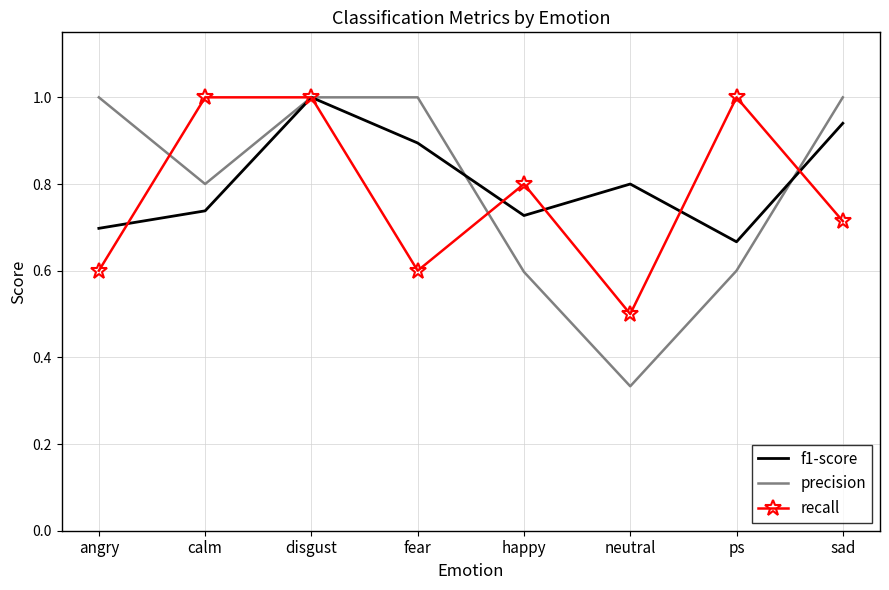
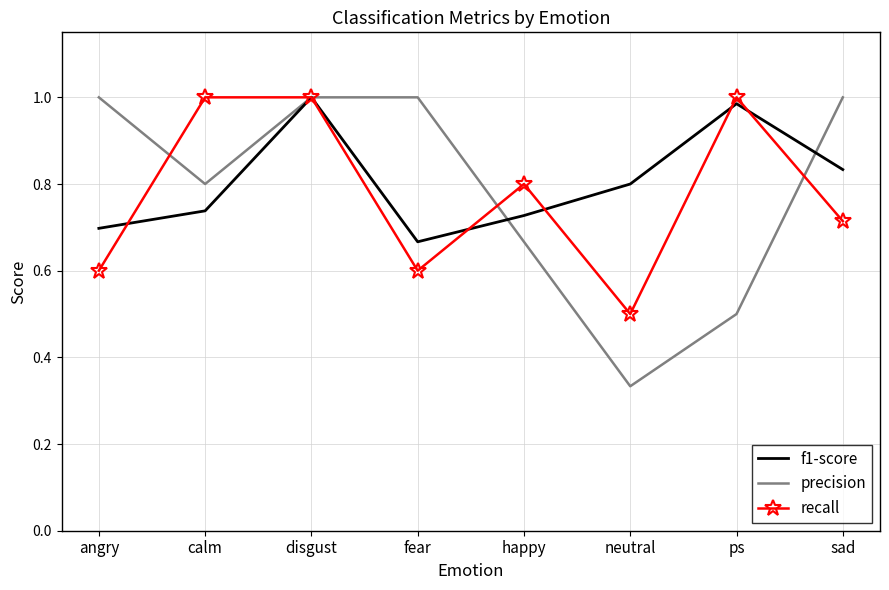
  {
    "f1-score": {
      "angry": 0.70,
      "calm": 0.74,
-     "fear": 0.89,
+     "fear": 0.67,
      "happy": 0.73,
      "neutral": 0.80,
-     "ps": 0.67,
-     "sad": 0.94
+     "ps": 0.99,
+     "sad": 0.83
    },
    "precision": {
      "angry": 1.00,
      "calm": 0.80,
      "fear": 1.00,
-     "happy": 0.60,
+     "happy": 0.67,
      "neutral": 0.33,
-     "ps": 0.6,
+     "ps": 0.5,
      "sad": 1.00
    },
    "recall": {
      "angry": 0.60,
      "calm": 1.00,
      "fear": 0.60,
      "happy": 0.80,
      "neutral": 0.50,
      "ps": 1.00,
      "sad": 0.71
    }
  }
